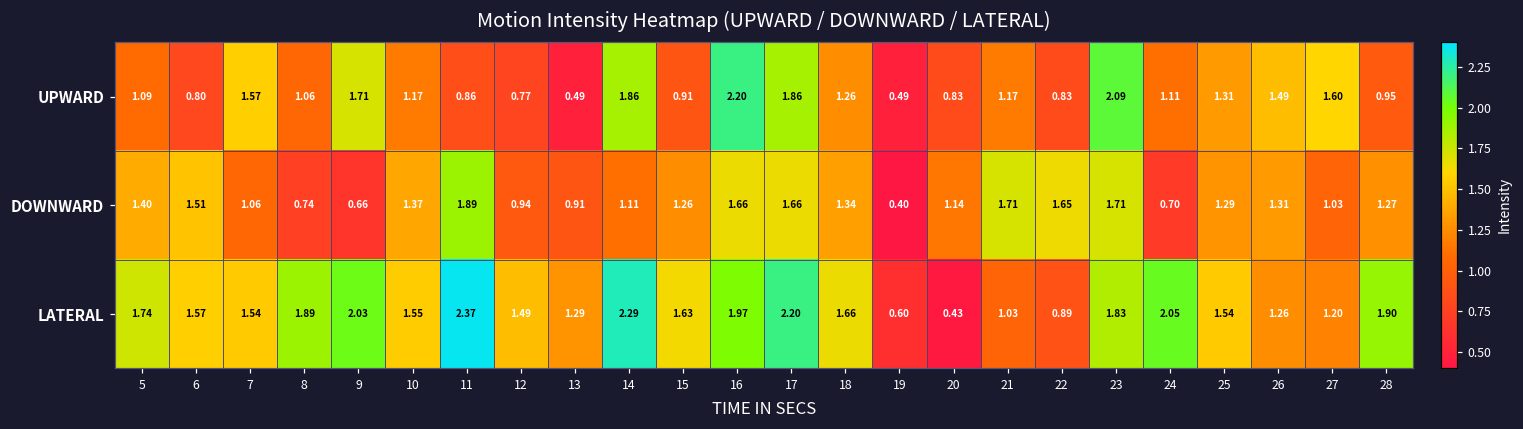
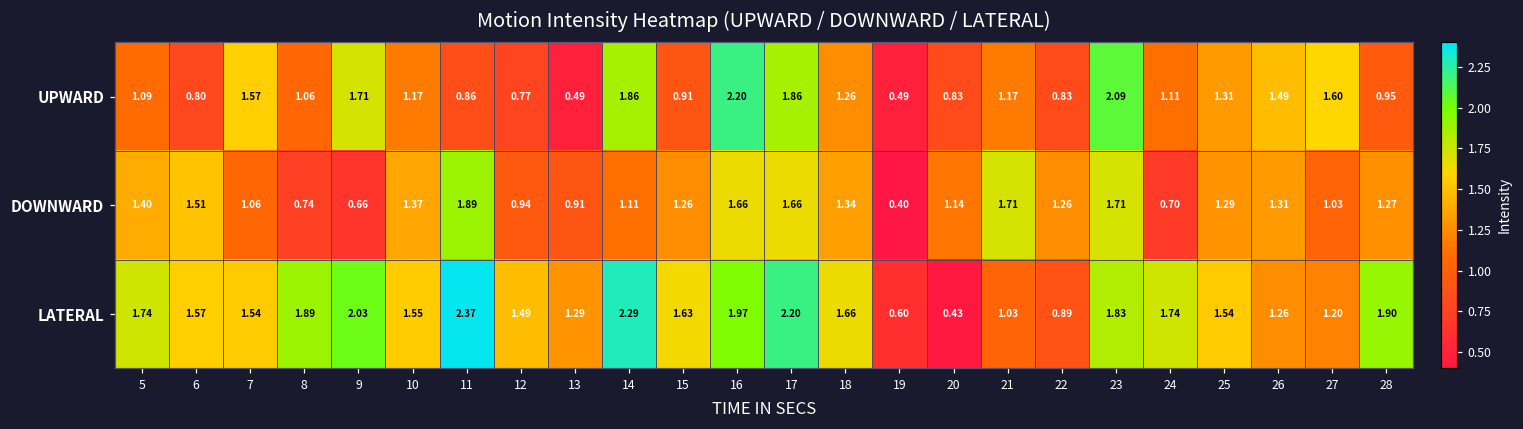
  {
    "UPWARD": {
      "5": 1.09,
      "6": 0.80,
      "7": 1.57,
      "8": 1.06,
      "9": 1.71,
      "10": 1.17,
      "11": 0.86,
      "12": 0.77,
      "13": 0.49,
      "14": 1.86,
      "15": 0.91,
      "16": 2.20,
      "17": 1.86,
      "18": 1.26,
      "19": 0.49,
      "20": 0.83,
      "21": 1.17,
      "22": 0.83,
      "23": 2.09,
      "24": 1.11,
      "25": 1.31,
      "26": 1.49,
      "27": 1.60,
      "28": 0.95
    },
    "DOWNWARD": {
      "5": 1.40,
      "6": 1.51,
      "7": 1.06,
      "8": 0.74,
      "9": 0.66,
      "10": 1.37,
      "11": 1.89,
      "12": 0.94,
      "13": 0.91,
      "14": 1.11,
      "15": 1.26,
      "16": 1.66,
      "17": 1.66,
      "18": 1.34,
      "19": 0.40,
      "20": 1.14,
      "21": 1.71,
-     "22": 1.65,
+     "22": 1.26,
      "23": 1.71,
      "24": 0.70,
      "25": 1.29,
      "26": 1.31,
      "27": 1.03,
      "28": 1.27
    },
    "LATERAL": {
      "5": 1.74,
      "6": 1.57,
      "7": 1.54,
      "8": 1.89,
      "9": 2.03,
      "10": 1.55,
      "11": 2.37,
      "12": 1.49,
      "13": 1.29,
      "14": 2.29,
      "15": 1.63,
      "16": 1.97,
      "17": 2.20,
      "18": 1.66,
      "19": 0.60,
      "20": 0.43,
      "21": 1.03,
      "22": 0.89,
      "23": 1.83,
-     "24": 2.05,
+     "24": 1.74,
      "25": 1.54,
      "26": 1.26,
      "27": 1.20,
      "28": 1.90
    }
  }
